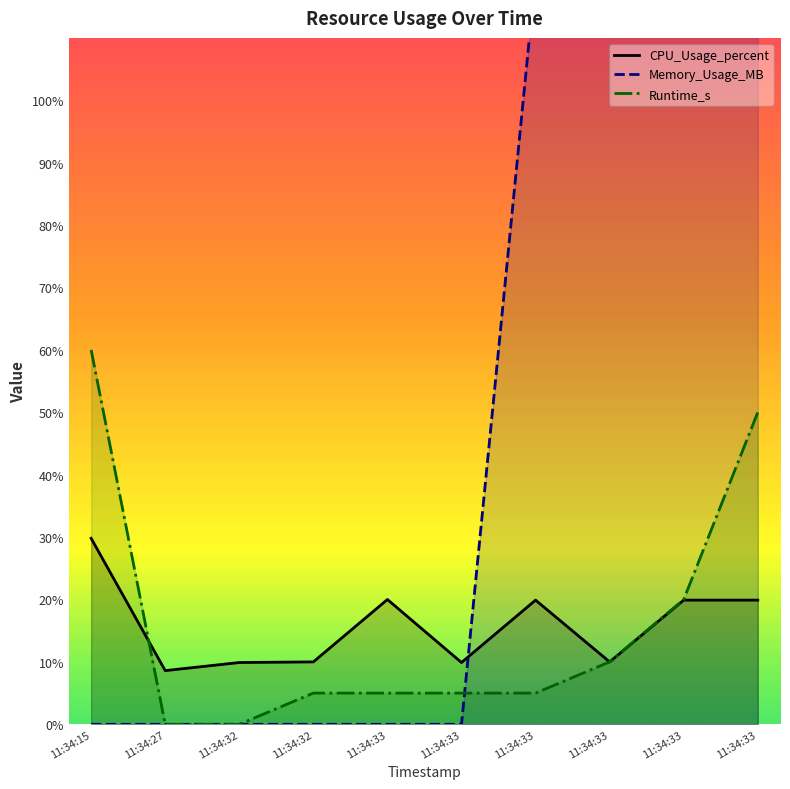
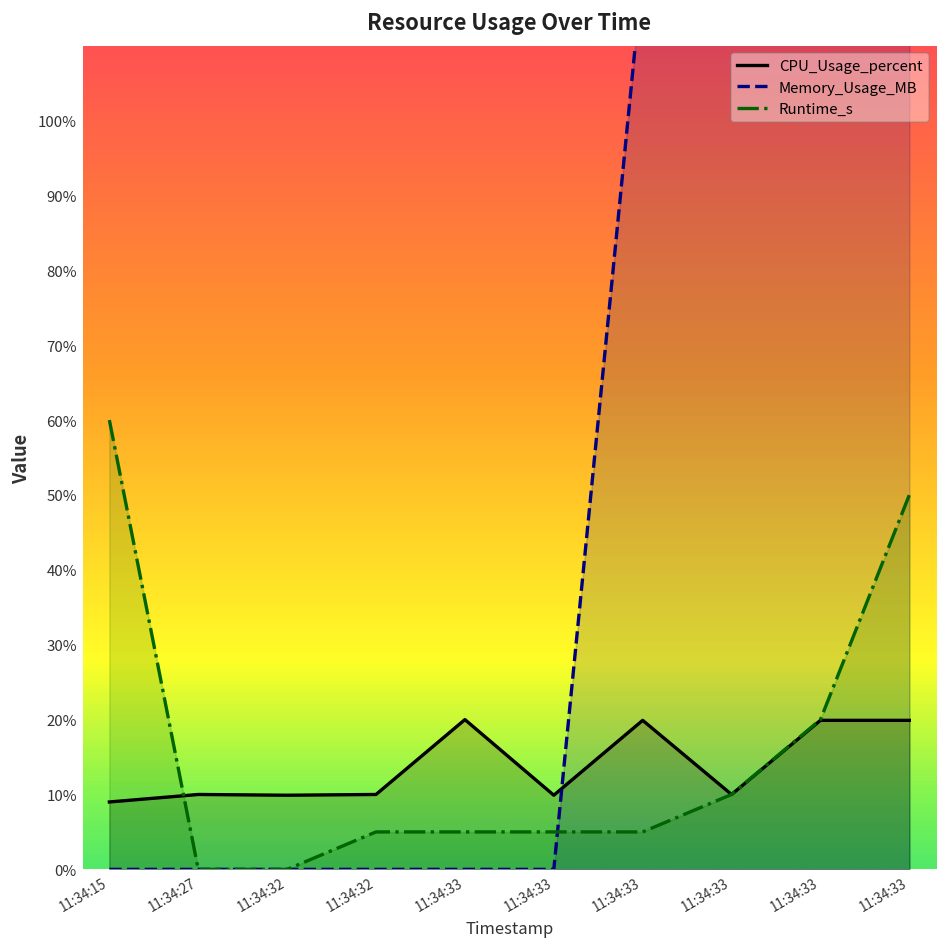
  {
    "CPU_Usage_percent": {
-     "11:34:15": "30%",
-     "11:34:27": "9%"
+     "11:34:15": "9%",
+     "11:34:27": "10%"
    },
    "Memory_Usage_MB": {
      "11:34:15": "0%"
    },
    "Runtime_s": {
      "11:34:15": "60%"
    }
  }
